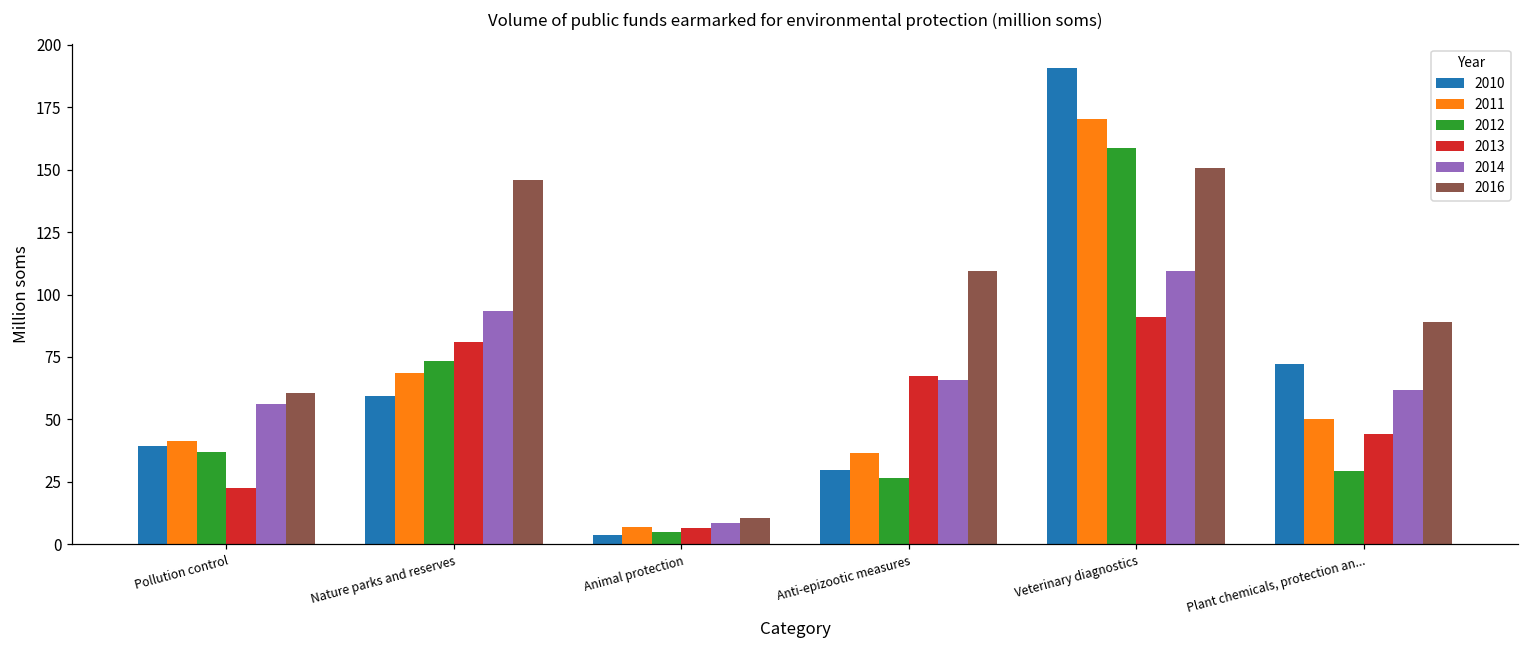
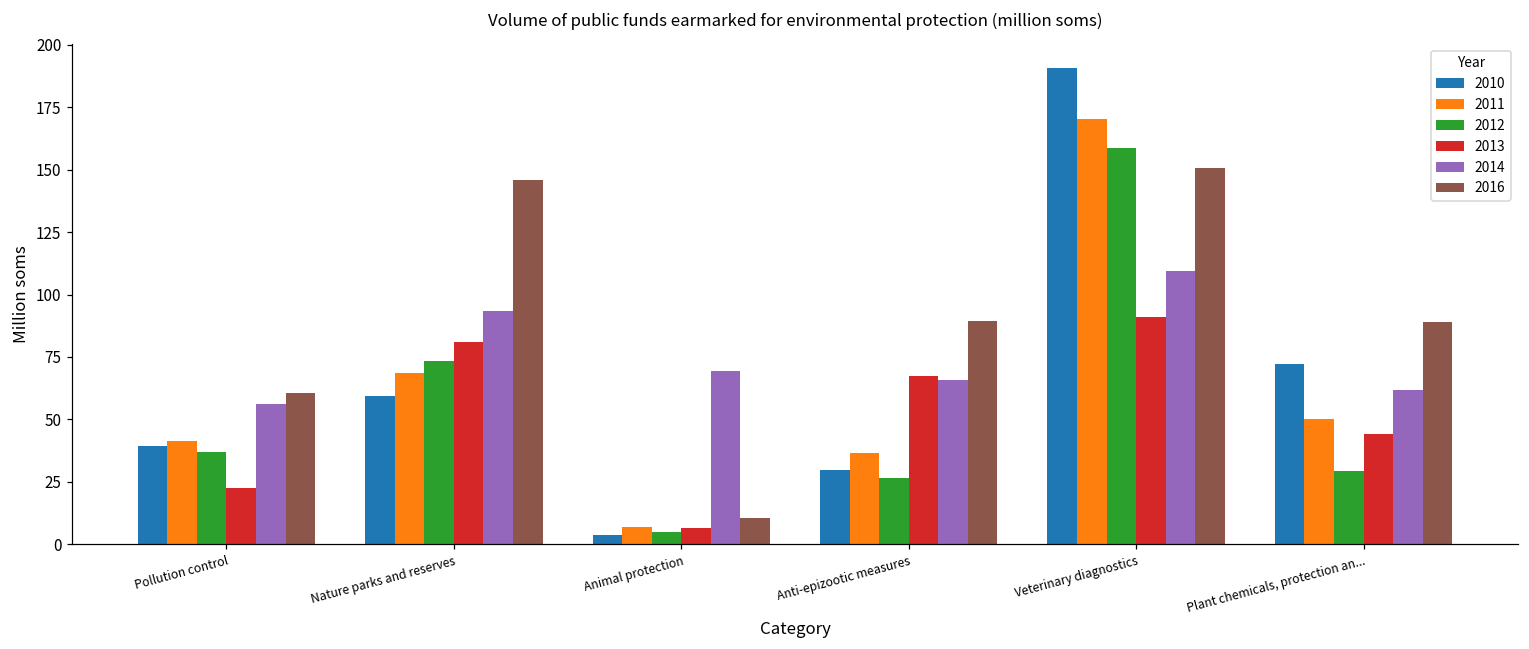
  {
    "2010": {
      "Pollution control": 39,
      "Nature parks and reserves": 60,
      "Animal protection": 4,
      "Anti-epizootic measures": 30,
      "Veterinary diagnostics": 191,
      "Plant chemicals, protection an...": 72
    },
    "2011": {
      "Pollution control": 41,
      "Nature parks and reserves": 69,
      "Animal protection": 7,
      "Anti-epizootic measures": 36,
      "Veterinary diagnostics": 170,
      "Plant chemicals, protection an...": 50
    },
    "2012": {
      "Pollution control": 37,
      "Nature parks and reserves": 73,
      "Animal protection": 5,
      "Anti-epizootic measures": 27,
      "Veterinary diagnostics": 159,
      "Plant chemicals, protection an...": 29
    },
    "2013": {
      "Pollution control": 22,
      "Nature parks and reserves": 81,
      "Animal protection": 7,
      "Anti-epizootic measures": 68,
      "Veterinary diagnostics": 91,
      "Plant chemicals, protection an...": 44
    },
    "2014": {
      "Pollution control": 56,
      "Nature parks and reserves": 93,
-     "Animal protection": 8,
+     "Animal protection": 70,
      "Anti-epizootic measures": 66,
      "Veterinary diagnostics": 109,
      "Plant chemicals, protection an...": 62
    },
    "2016": {
      "Pollution control": 60,
      "Nature parks and reserves": 146,
      "Animal protection": 10,
-     "Anti-epizootic measures": 109,
+     "Anti-epizootic measures": 89,
      "Veterinary diagnostics": 151,
      "Plant chemicals, protection an...": 89
    }
  }
